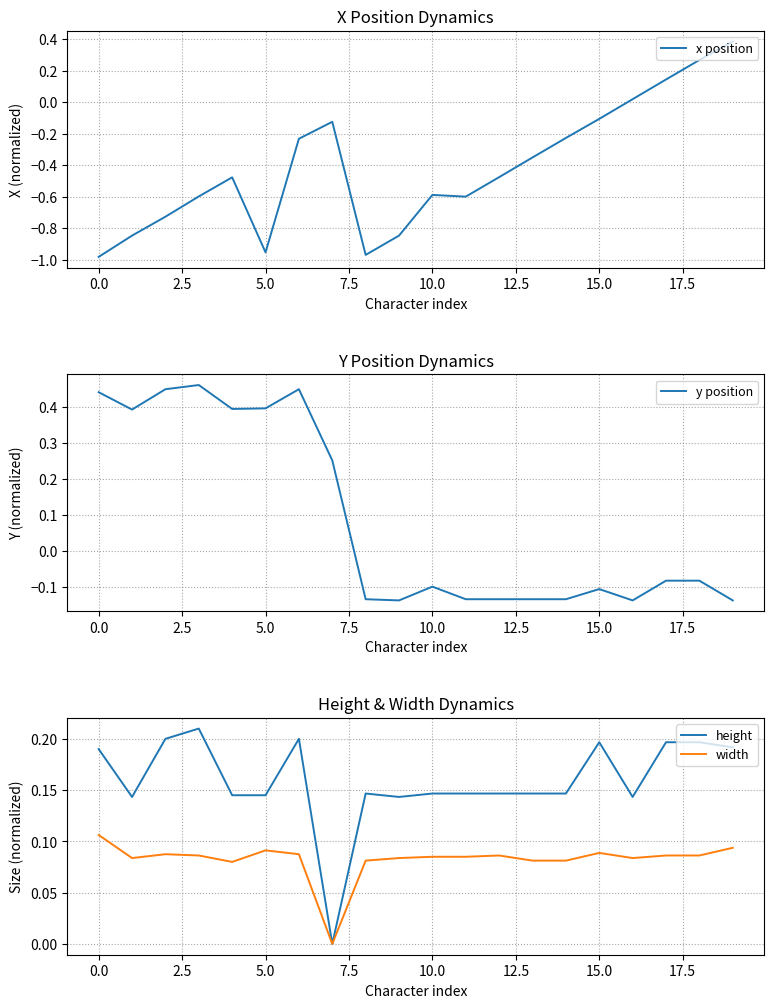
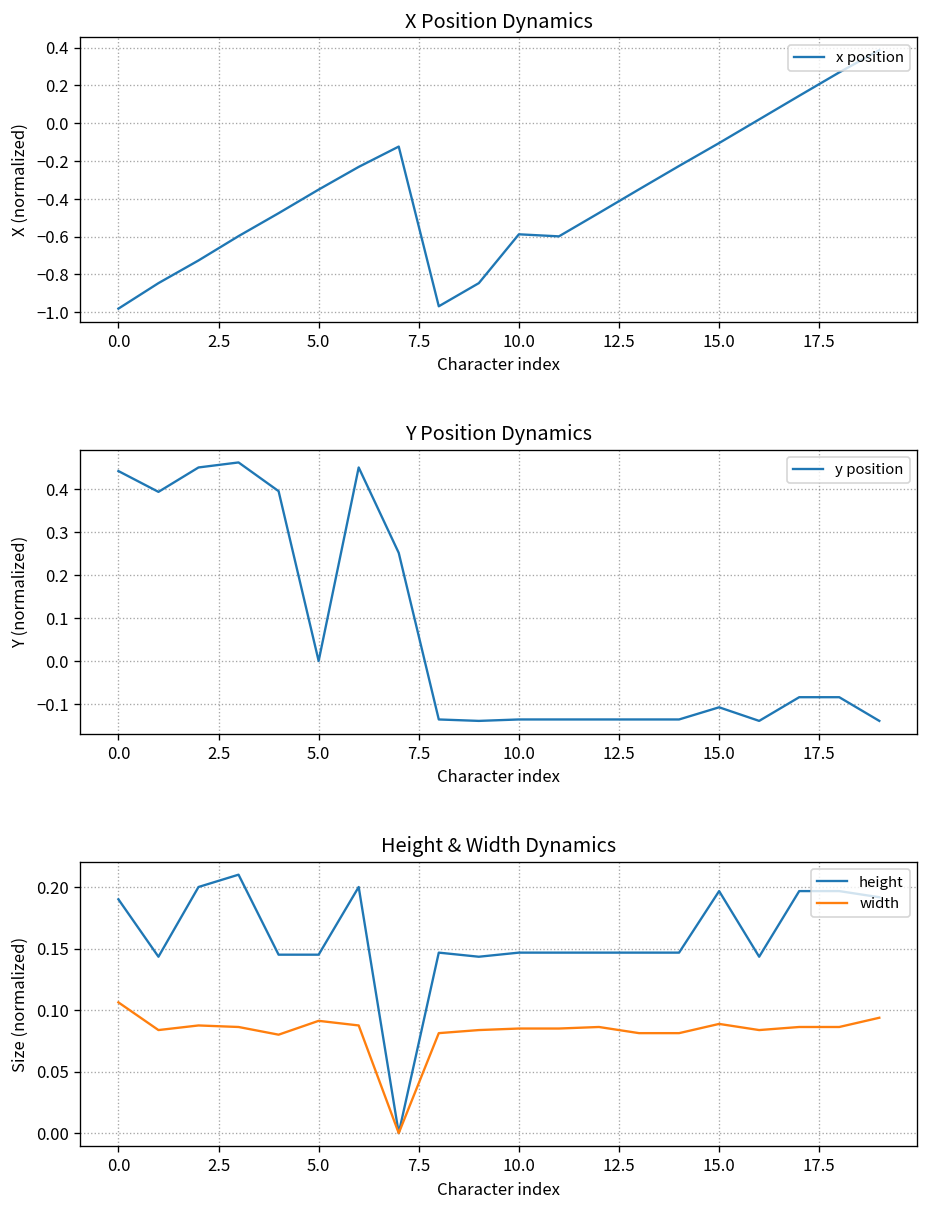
  {
    "X Position Dynamics": {
      "0.0": -0.98,
-     "5.0": -0.95,
+     "5.0": -0.35,
      "10.0": -0.59,
      "15.0": -0.11
    },
    "Y Position Dynamics": {
      "0.0": 0.44,
-     "5.0": 0.40,
-     "10.0": -0.10,
+     "5.0": 0.00,
+     "10.0": -0.14,
      "15.0": -0.11
    },
    "Height & Width Dynamics": {
      "height": {
        "0.0": 0.190,
        "5.0": 0.145,
        "10.0": 0.147,
        "15.0": 0.197
      },
      "width": {
        "0.0": 0.106,
        "5.0": 0.091,
        "10.0": 0.085,
        "15.0": 0.089
      }
    }
  }
